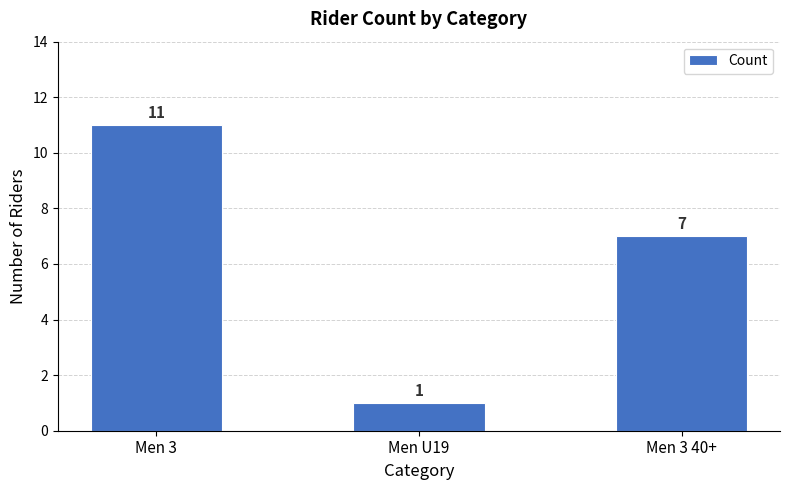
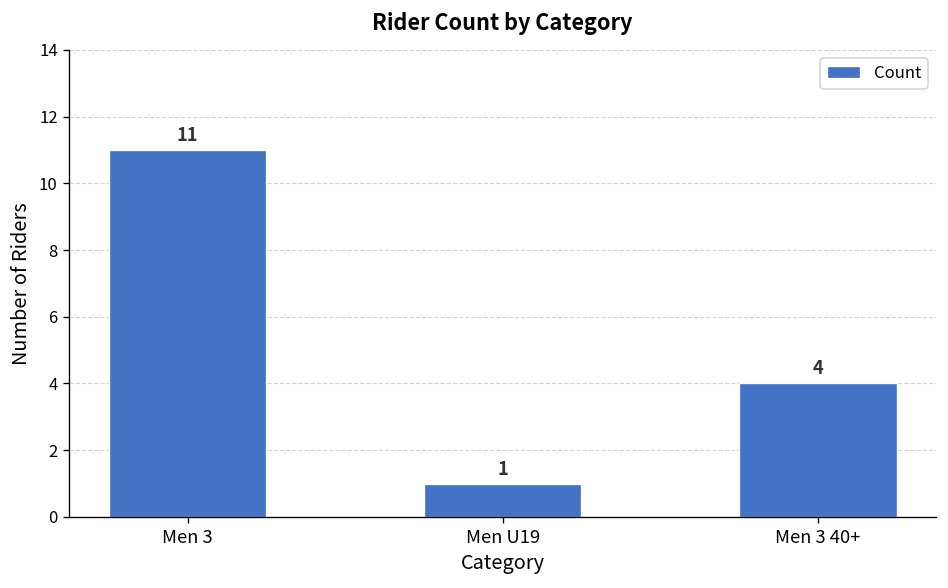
  {
    "Men 3": 11,
    "Men U19": 1,
-   "Men 3 40+": 7
+   "Men 3 40+": 4
  }
